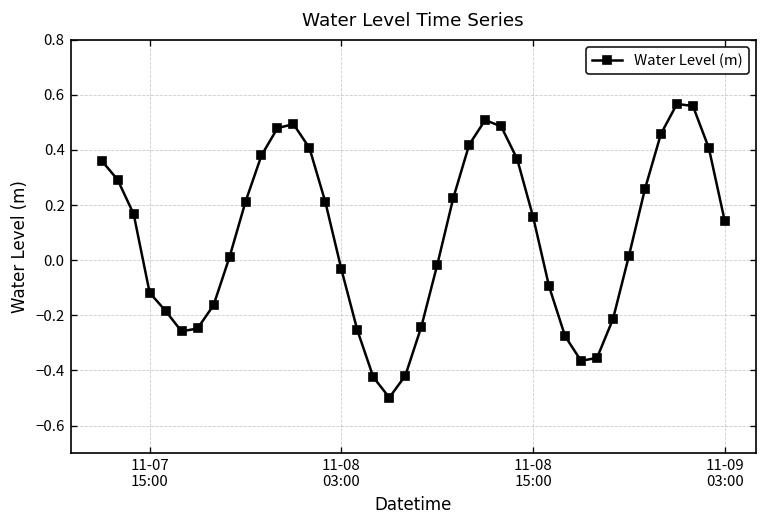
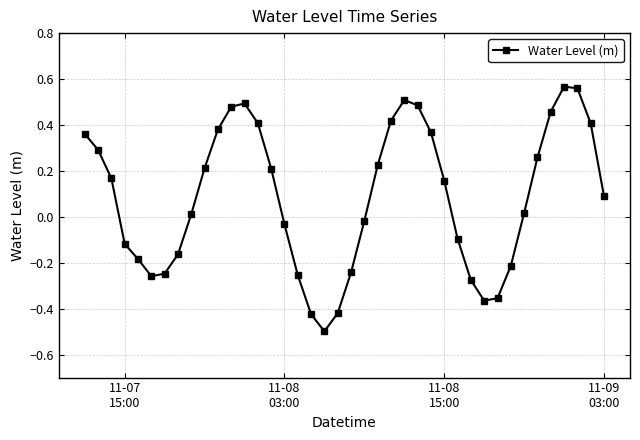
  {
    "11-07 15:00": -0.12,
    "11-08 03:00": -0.03,
    "11-08 15:00": 0.16,
-   "11-09 03:00": 0.14
+   "11-09 03:00": 0.09
  }
